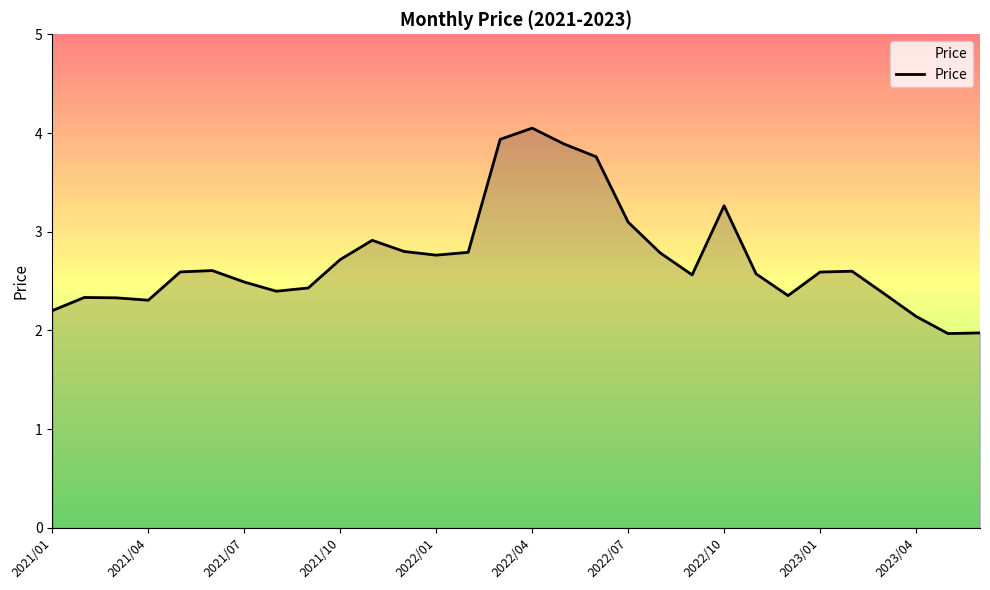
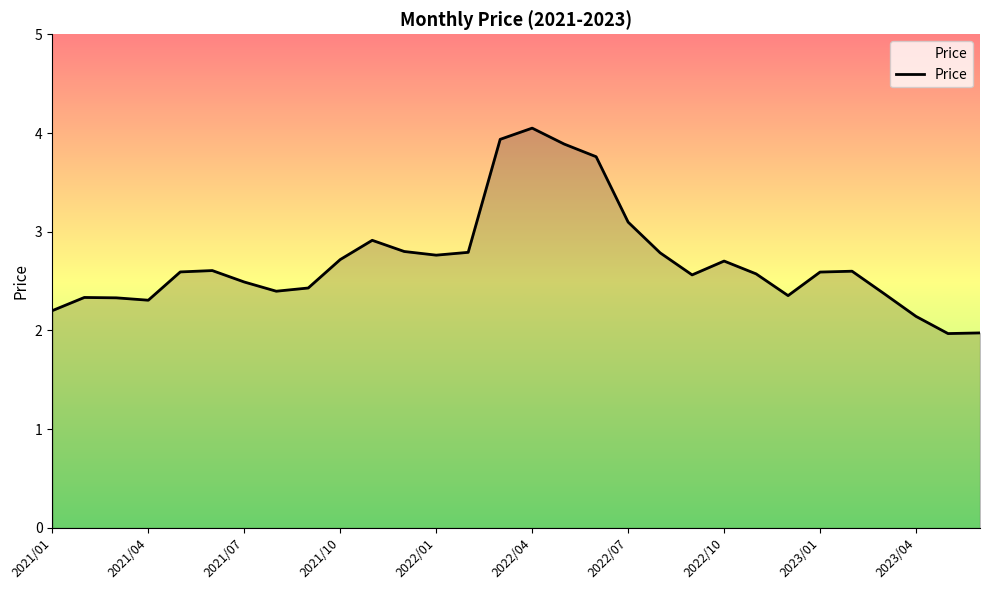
  {
    "2021/01": 2.2,
    "2021/04": 2.3,
    "2021/07": 2.5,
    "2021/10": 2.7,
    "2022/01": 2.8,
    "2022/04": 4.0,
    "2022/07": 3.1,
-   "2022/10": 3.3,
+   "2022/10": 2.7,
    "2023/01": 2.6,
    "2023/04": 2.1
  }
